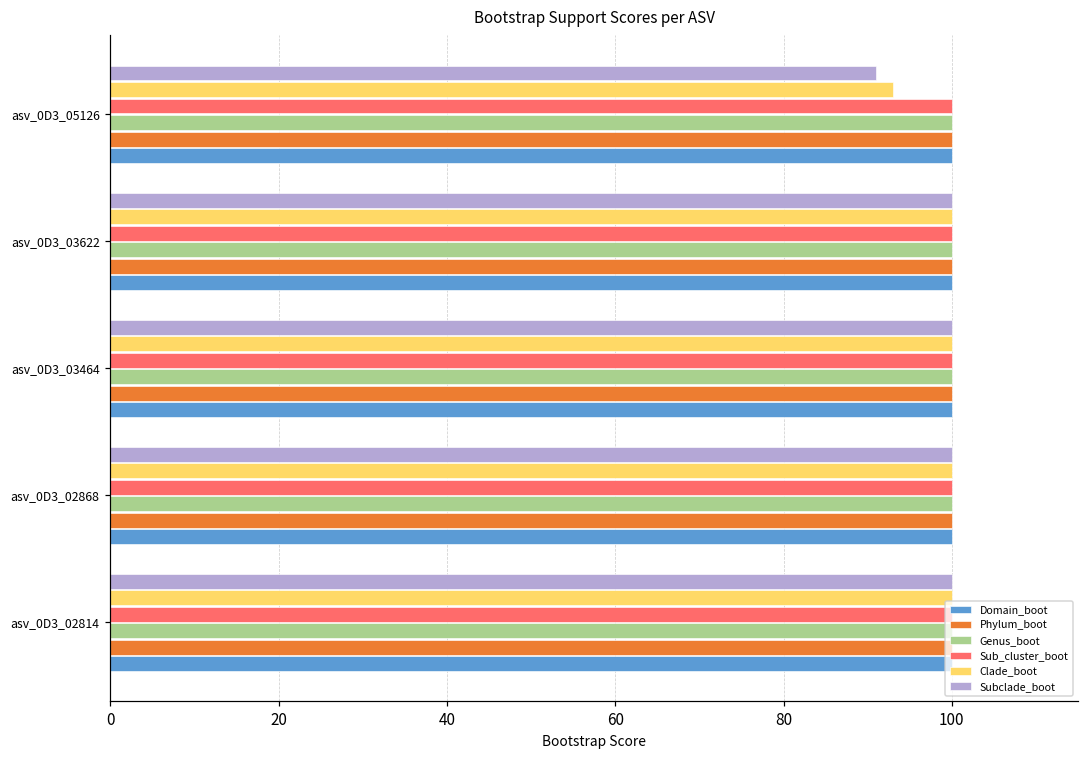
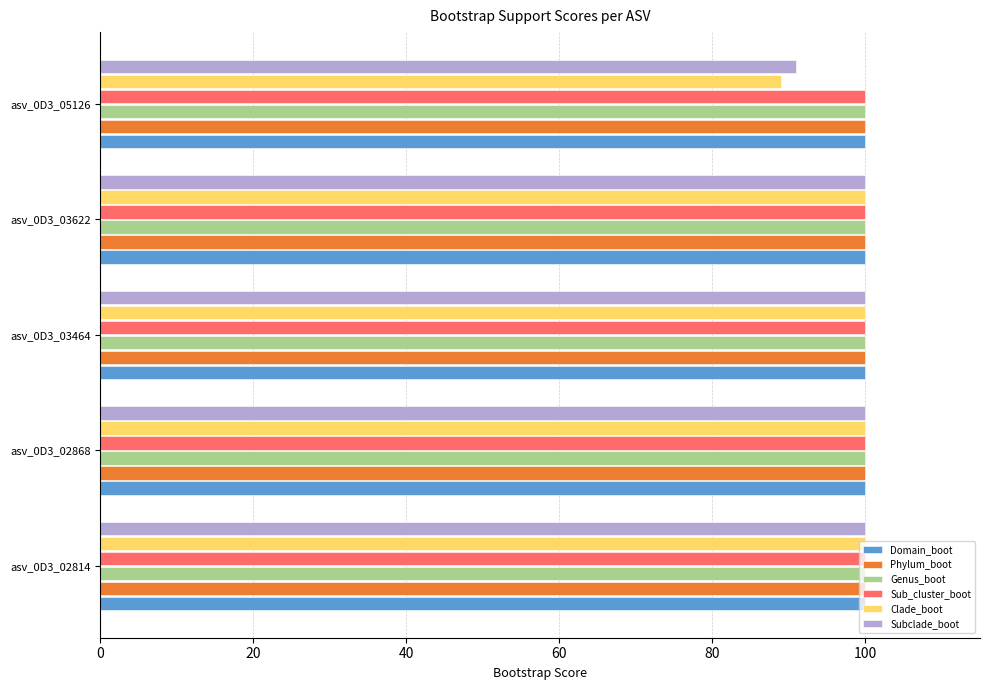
  {
    "Domain_boot": {
      "asv_0D3_05126": 100,
      "asv_0D3_03622": 100,
      "asv_0D3_03464": 100,
      "asv_0D3_02868": 100
    },
    "Phylum_boot": {
      "asv_0D3_05126": 100,
      "asv_0D3_03622": 100,
      "asv_0D3_03464": 100,
      "asv_0D3_02868": 100
    },
    "Genus_boot": {
      "asv_0D3_05126": 100,
      "asv_0D3_03622": 100,
      "asv_0D3_03464": 100,
      "asv_0D3_02868": 100
    },
    "Sub_cluster_boot": {
      "asv_0D3_05126": 100,
      "asv_0D3_03622": 100,
      "asv_0D3_03464": 100,
      "asv_0D3_02868": 100
    },
    "Clade_boot": {
-     "asv_0D3_05126": 93,
+     "asv_0D3_05126": 89,
      "asv_0D3_03622": 100,
      "asv_0D3_03464": 100,
      "asv_0D3_02868": 100
    },
    "Subclade_boot": {
      "asv_0D3_05126": 91,
      "asv_0D3_03622": 100,
      "asv_0D3_03464": 100,
      "asv_0D3_02868": 100,
      "asv_0D3_02814": 100
    }
  }
